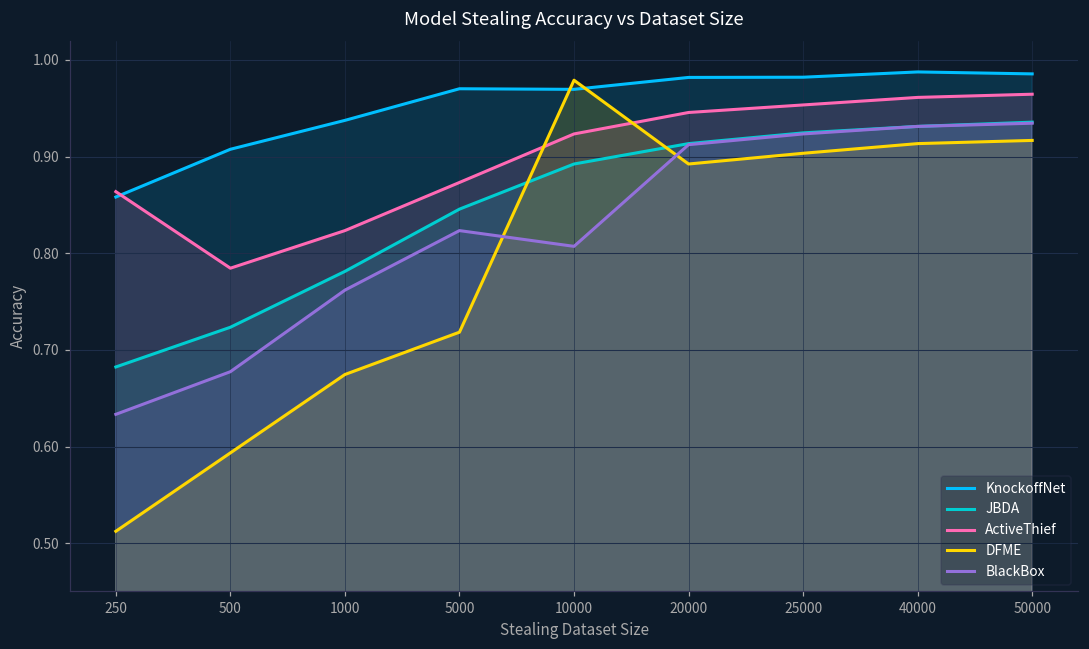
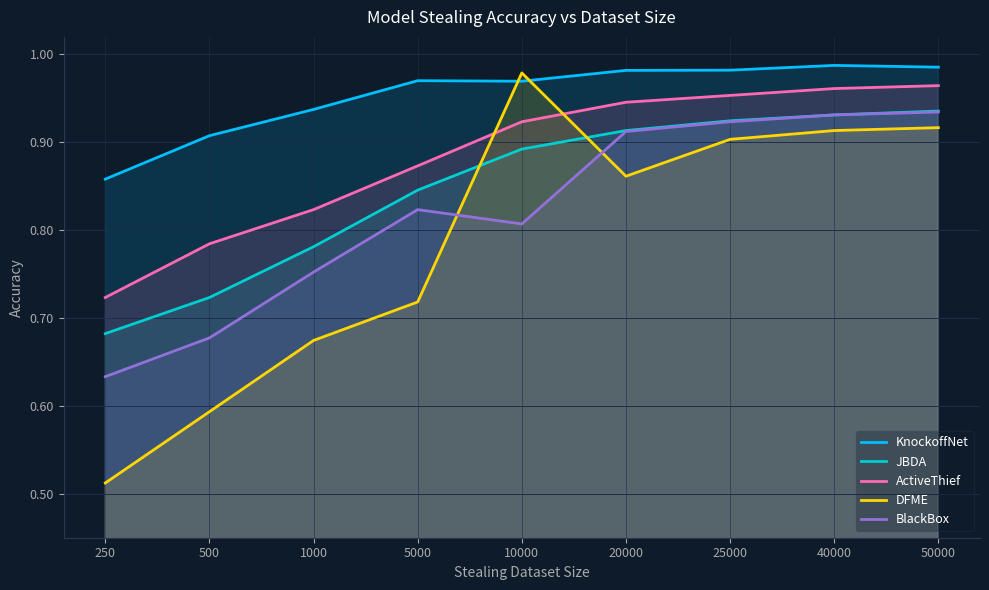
  {
    "ActiveThief": {
-     "250": 0.86,
+     "250": 0.72,
      "500": 0.78,
      "1000": 0.82,
      "5000": 0.87,
      "10000": 0.92,
      "20000": 0.95,
      "25000": 0.95,
      "40000": 0.96,
      "50000": 0.96
    },
    "DFME": {
      "250": 0.51,
      "500": 0.59,
      "1000": 0.67,
      "5000": 0.72,
      "10000": 0.98,
-     "20000": 0.89,
+     "20000": 0.86,
      "25000": 0.90,
      "40000": 0.91,
      "50000": 0.92
    },
    "BlackBox": {
      "250": 0.63,
      "500": 0.68,
-     "1000": 0.76,
+     "1000": 0.75,
      "5000": 0.82,
      "10000": 0.81
    }
  }
